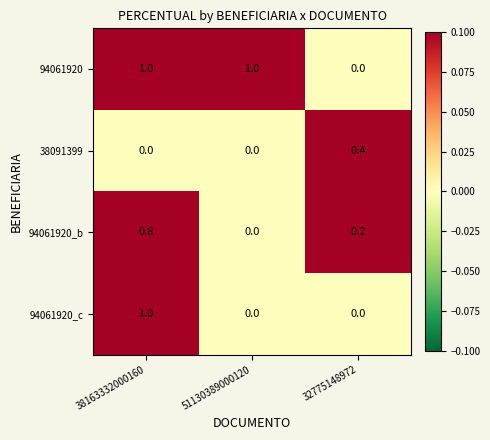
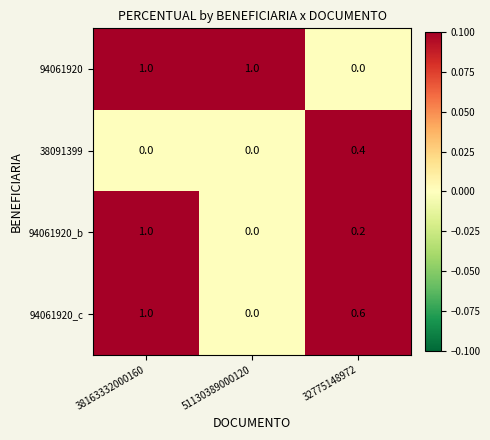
  {
    "94061920": {
      "38163332000160": 1.0,
      "51130389000120": 1.0,
      "32775148972": 0.0
    },
    "38091399": {
      "38163332000160": 0.0,
      "51130389000120": 0.0,
      "32775148972": 0.4
    },
    "94061920_b": {
-     "38163332000160": 0.8,
+     "38163332000160": 1.0,
      "51130389000120": 0.0,
      "32775148972": 0.2
    },
    "94061920_c": {
      "38163332000160": 1.0,
      "51130389000120": 0.0,
-     "32775148972": 0.0
+     "32775148972": 0.6
    }
  }
